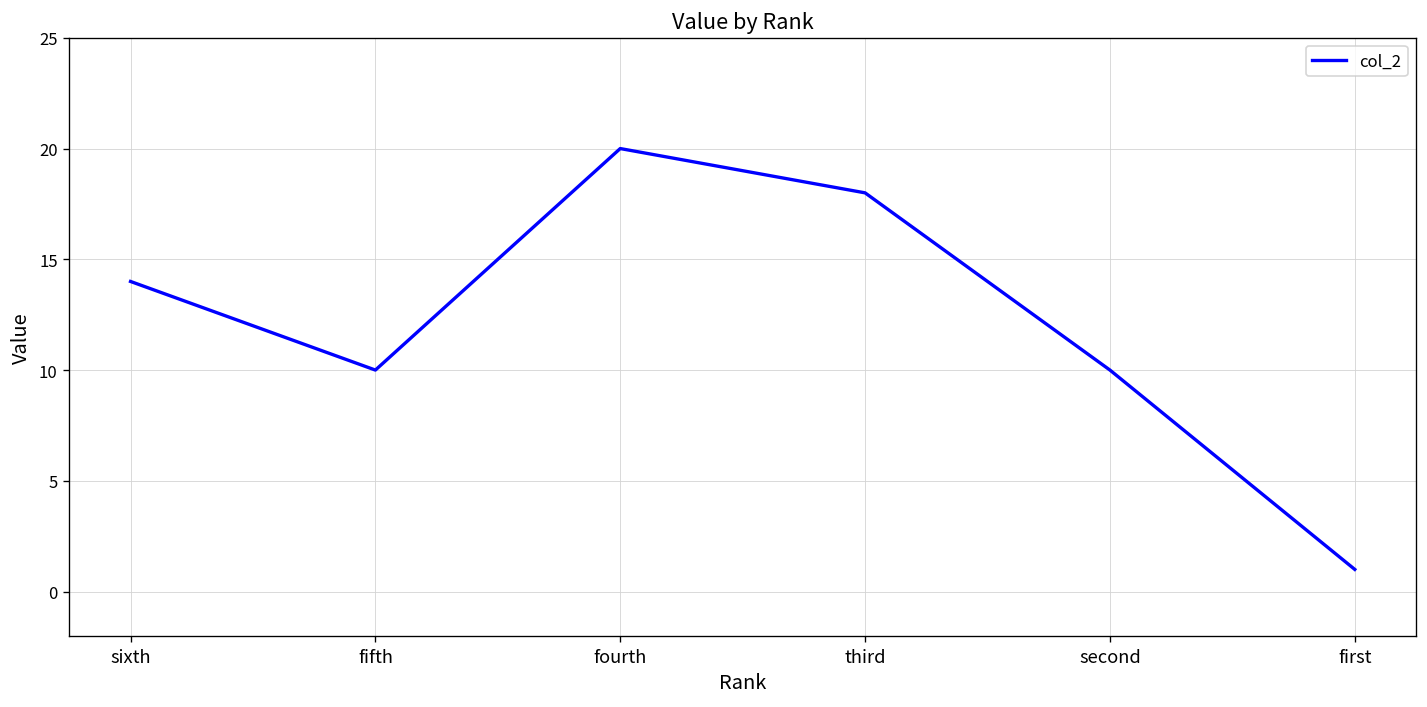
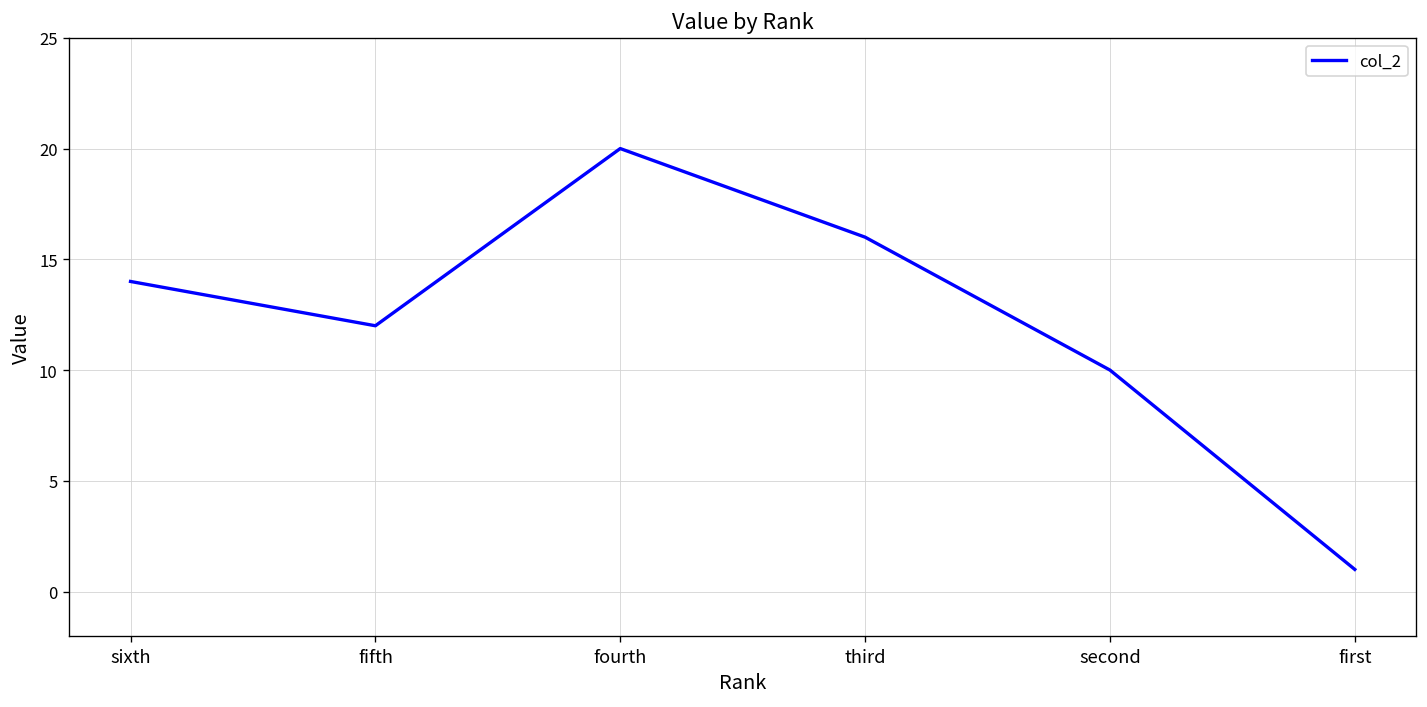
  {
    "sixth": 14,
-   "fifth": 10,
+   "fifth": 12,
    "fourth": 20,
-   "third": 18,
+   "third": 16,
    "second": 10,
    "first": 1
  }
